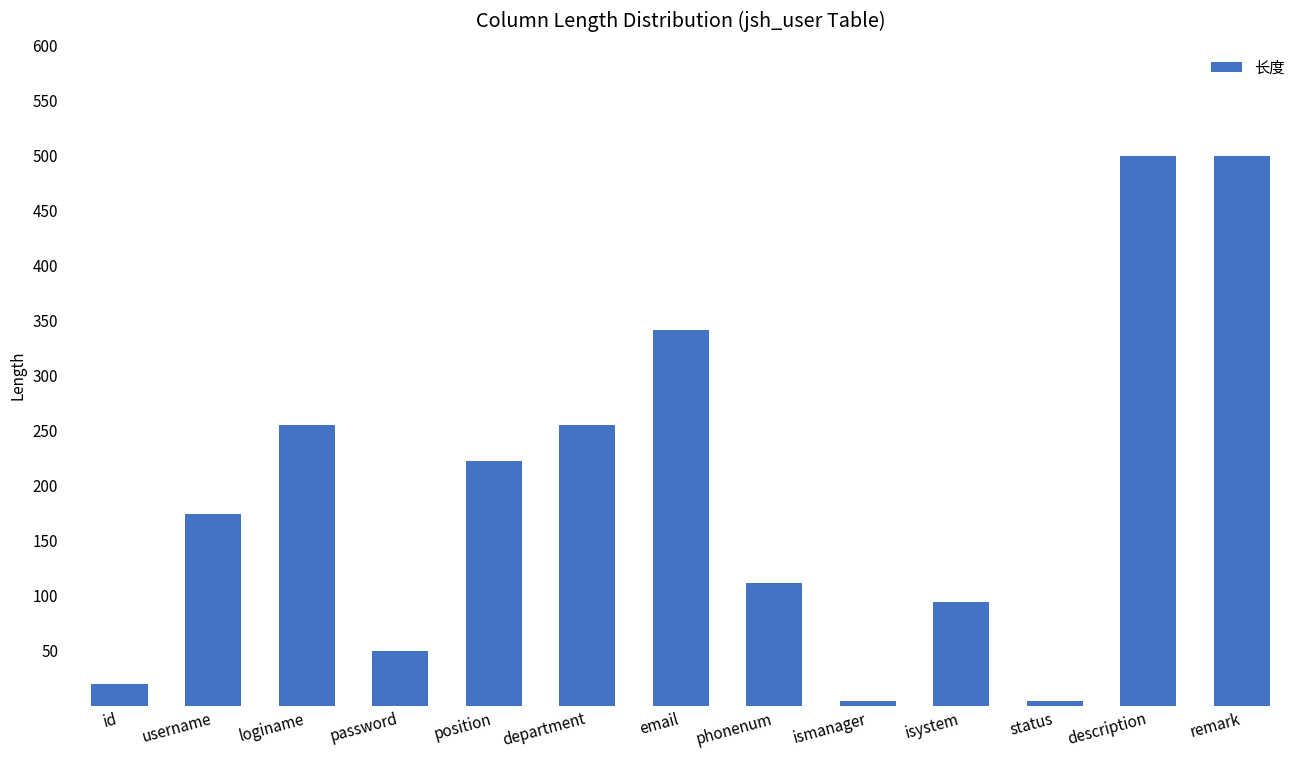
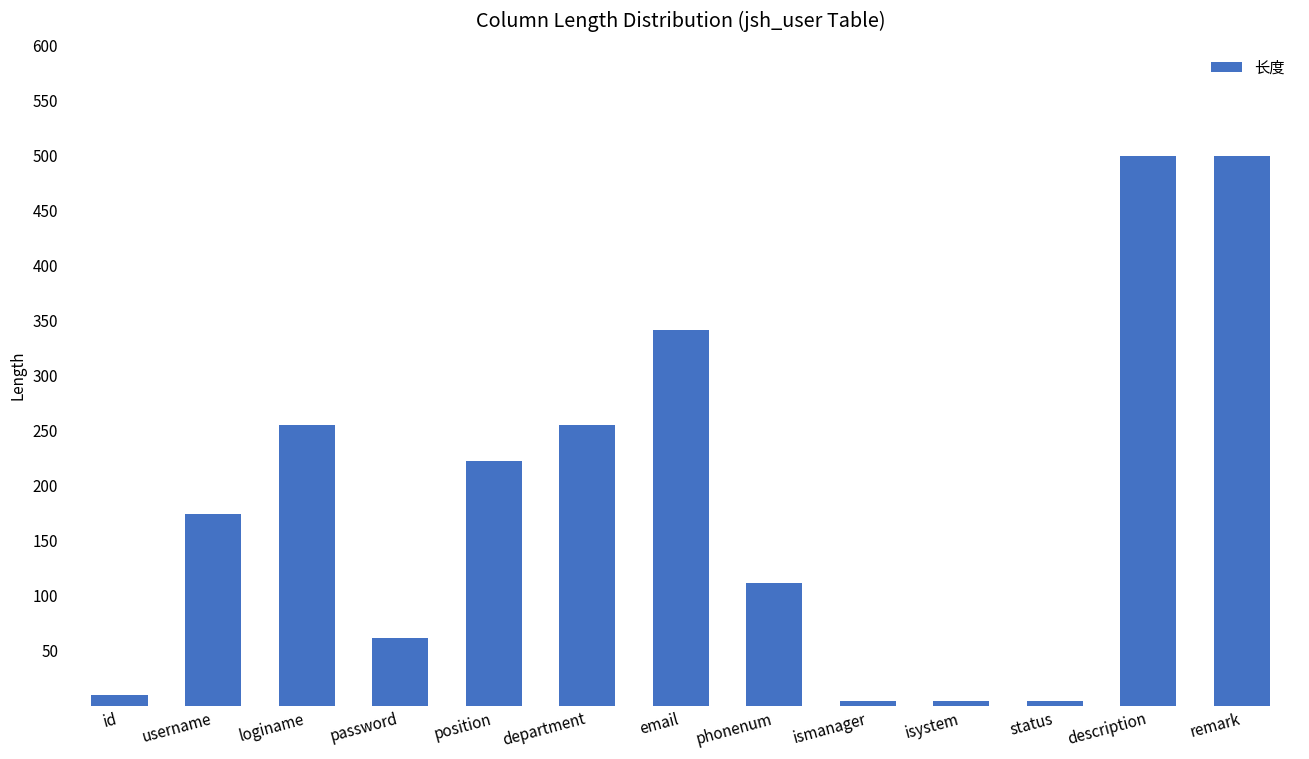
  {
-   "id": 20,
+   "id": 10,
    "username": 174,
    "loginame": 255,
-   "password": 50,
+   "password": 61,
    "position": 222,
    "department": 255,
    "email": 341,
    "phonenum": 111,
    "ismanager": 4,
-   "isystem": 94,
+   "isystem": 4,
    "status": 4,
    "description": 500,
    "remark": 500
  }
